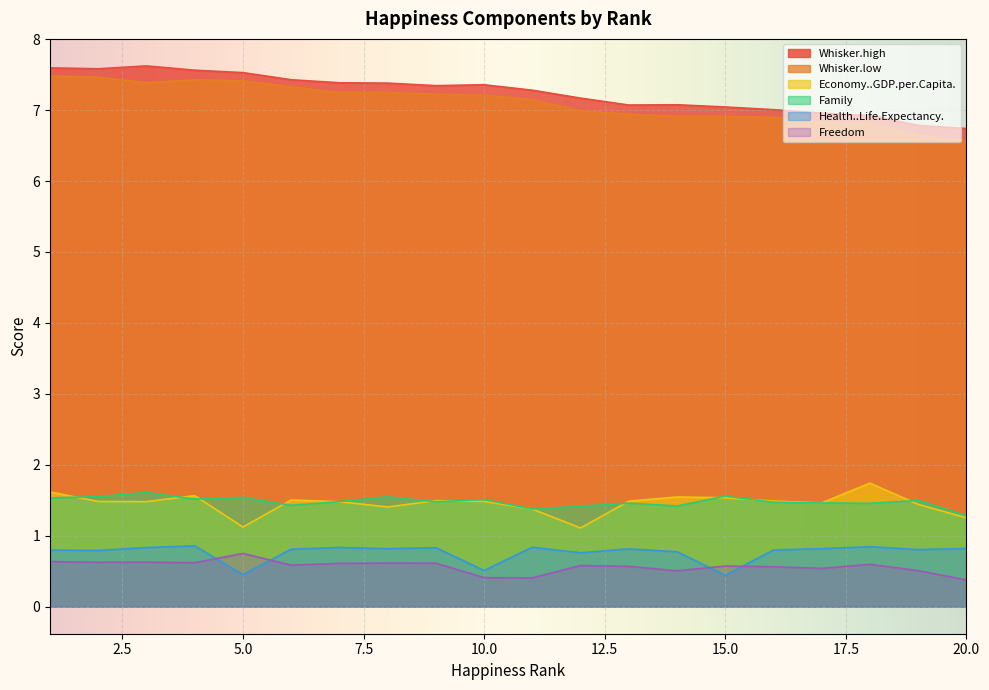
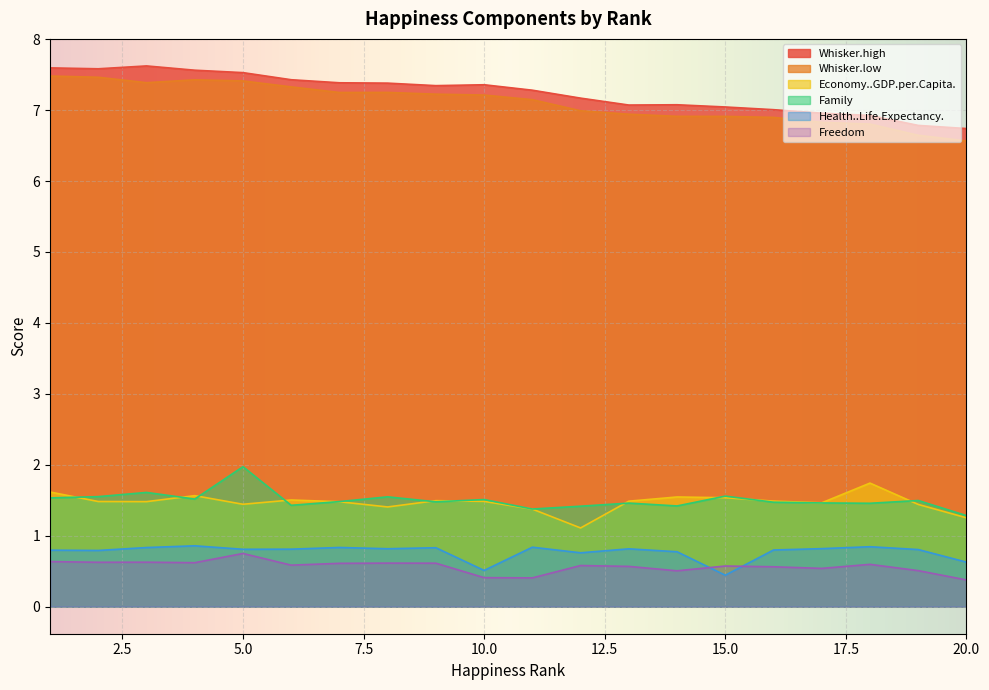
  {
    "Economy..GDP.per.Capita.": {
-     "5.0": 1.1
+     "5.0": 1.4
    },
    "Family": {
-     "5.0": 1.5
+     "5.0": 2.0
    },
    "Health..Life.Expectancy.": {
-     "5.0": 0.5,
+     "5.0": 0.8,
      "10.0": 0.5,
      "15.0": 0.4,
-     "20.0": 0.8
+     "20.0": 0.6
    },
    "Freedom": {
      "5.0": 0.8,
      "10.0": 0.4,
      "15.0": 0.6,
      "20.0": 0.4
    }
  }
